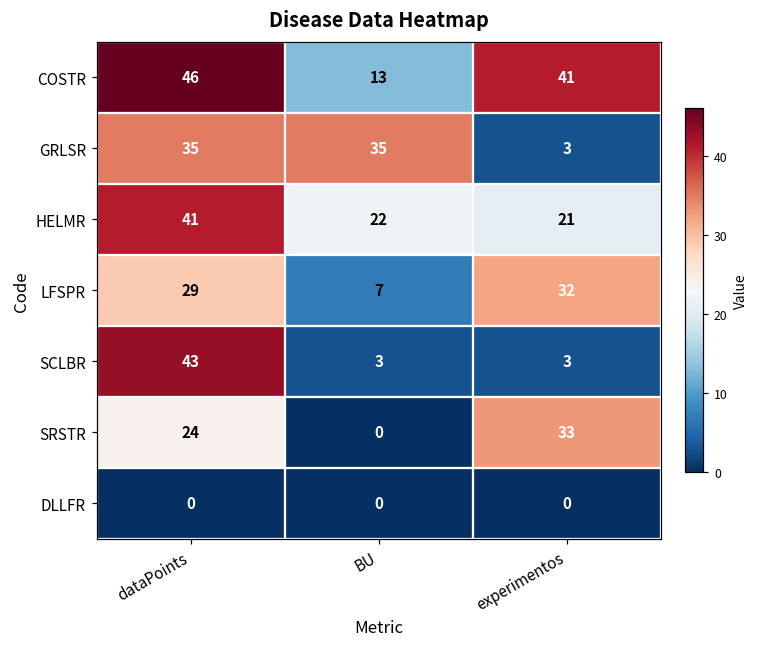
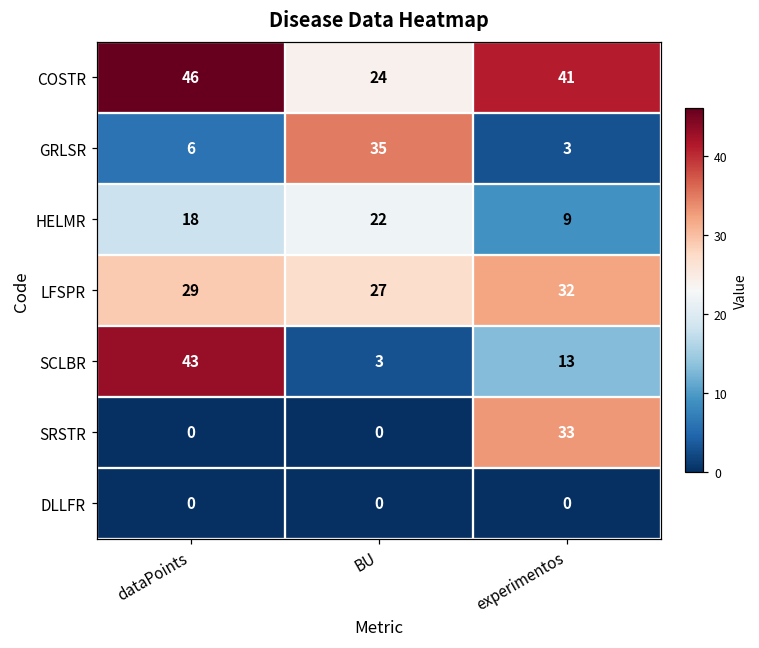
  {
    "COSTR": {
      "dataPoints": 46,
-     "BU": 13,
+     "BU": 24,
      "experimentos": 41
    },
    "GRLSR": {
-     "dataPoints": 35,
+     "dataPoints": 6,
      "BU": 35,
      "experimentos": 3
    },
    "HELMR": {
-     "dataPoints": 41,
+     "dataPoints": 18,
      "BU": 22,
-     "experimentos": 21
+     "experimentos": 9
    },
    "LFSPR": {
      "dataPoints": 29,
-     "BU": 7,
+     "BU": 27,
      "experimentos": 32
    },
    "SCLBR": {
      "dataPoints": 43,
      "BU": 3,
-     "experimentos": 3
+     "experimentos": 13
    },
    "SRSTR": {
-     "dataPoints": 24,
+     "dataPoints": 0,
      "BU": 0,
      "experimentos": 33
    },
    "DLLFR": {
      "dataPoints": 0,
      "BU": 0,
      "experimentos": 0
    }
  }
